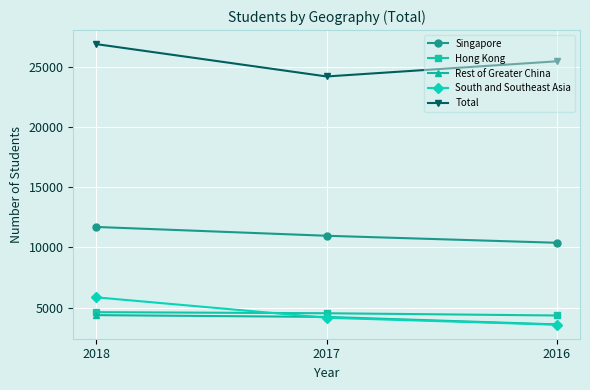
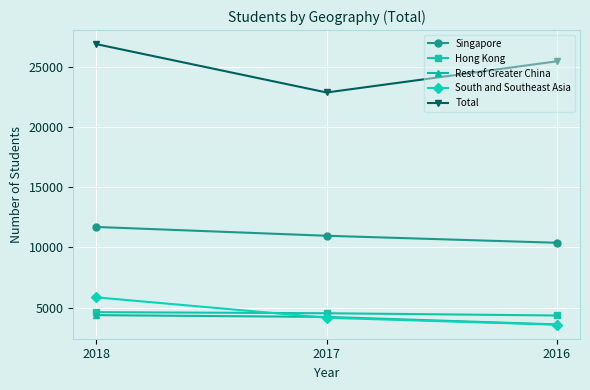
  {
    "Total": {
      "2018": 26900,
-     "2017": 24200
+     "2017": 22800
    }
  }
